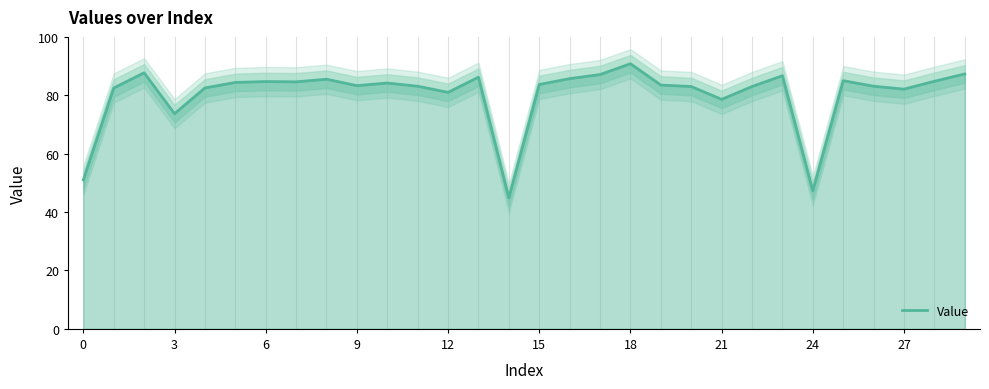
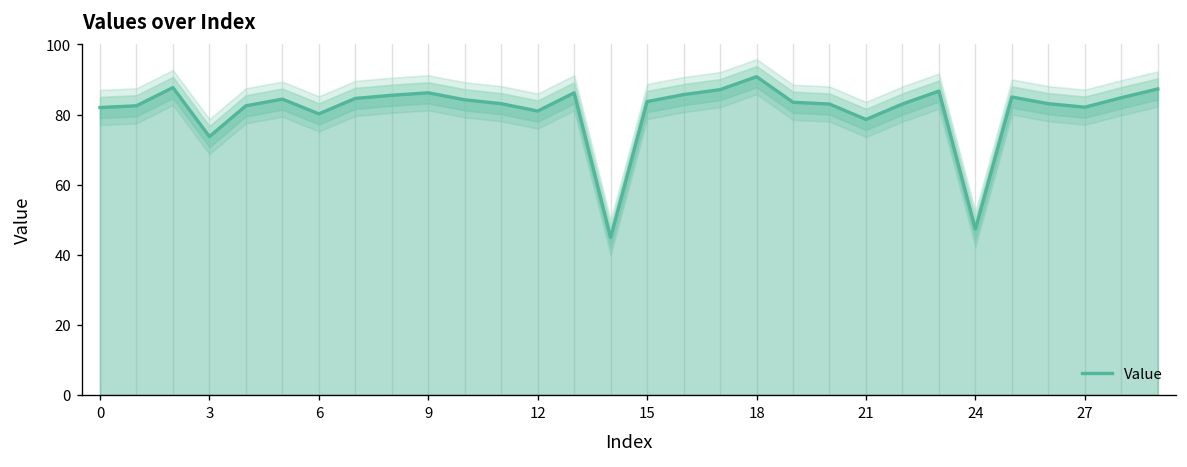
  {
    "Value": {
-     "0": 51,
+     "0": 82,
      "3": 74,
-     "6": 85,
-     "9": 83,
+     "6": 80,
+     "9": 86,
      "12": 81,
      "15": 84,
      "18": 91,
      "21": 79,
      "24": 47,
      "27": 82
    }
  }
